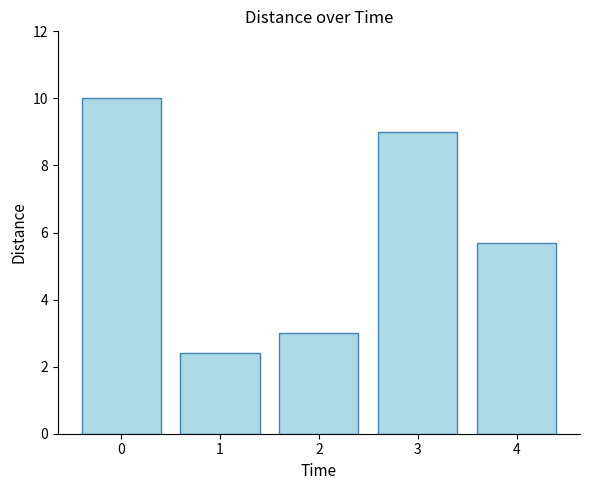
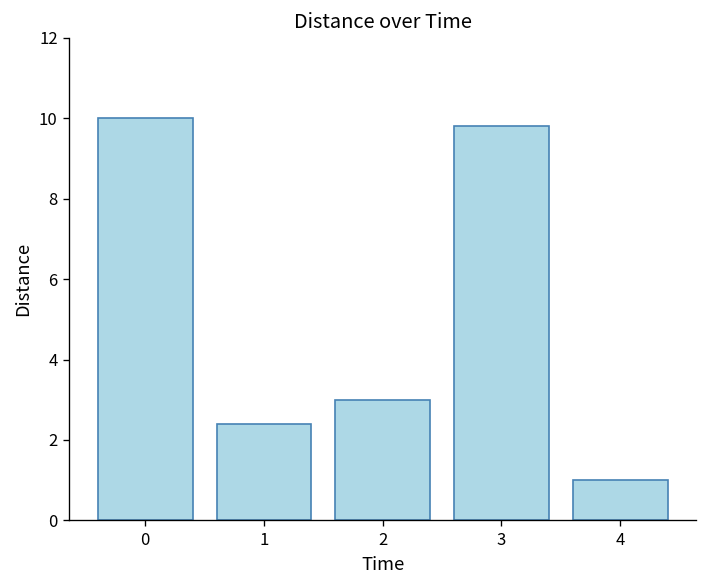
  {
    "0": 10.0,
    "1": 2.4,
    "2": 3.0,
-   "3": 9.0,
-   "4": 5.7
+   "3": 9.8,
+   "4": 1.0
  }
